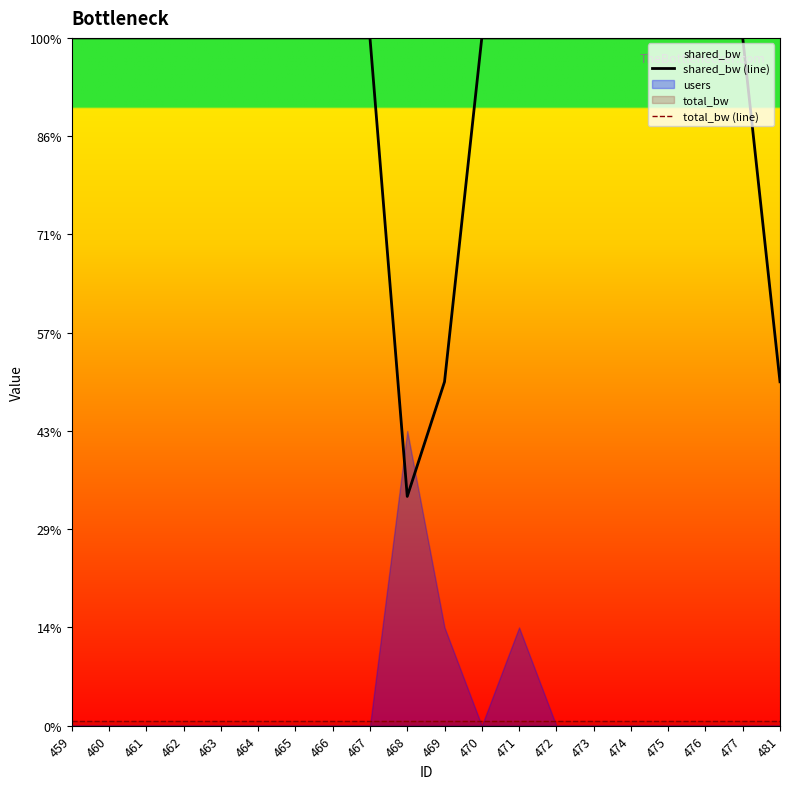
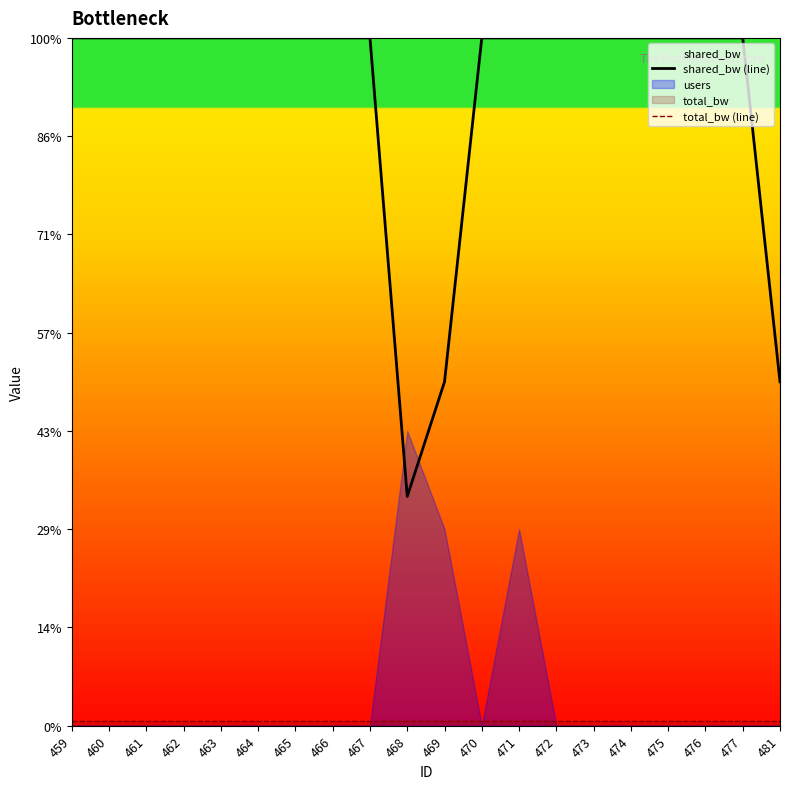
  {
    "users": {
      "459": "0%",
      "460": "0%",
      "461": "0%",
      "462": "0%",
      "463": "0%",
      "464": "0%",
      "465": "0%",
      "466": "0%",
      "467": "0%",
      "468": "43%",
-     "469": "14%",
+     "469": "29%",
      "470": "0%",
-     "471": "14%",
+     "471": "29%",
      "472": "0%",
      "473": "0%",
      "474": "0%",
      "475": "0%",
      "476": "0%",
      "477": "0%",
      "481": "0%"
    }
  }
